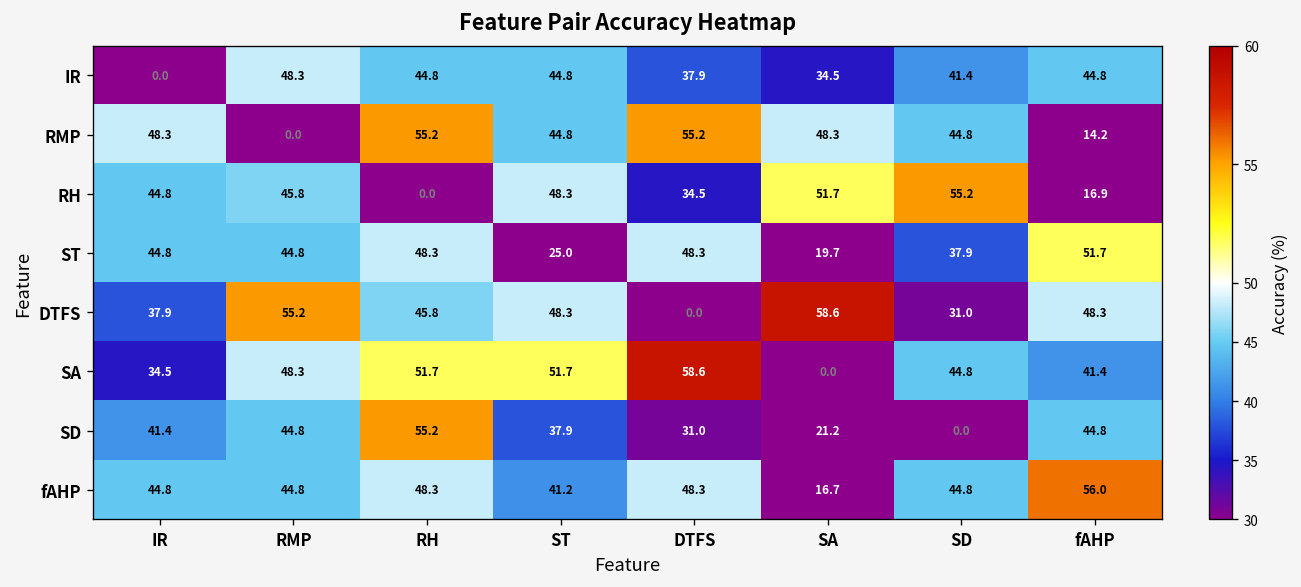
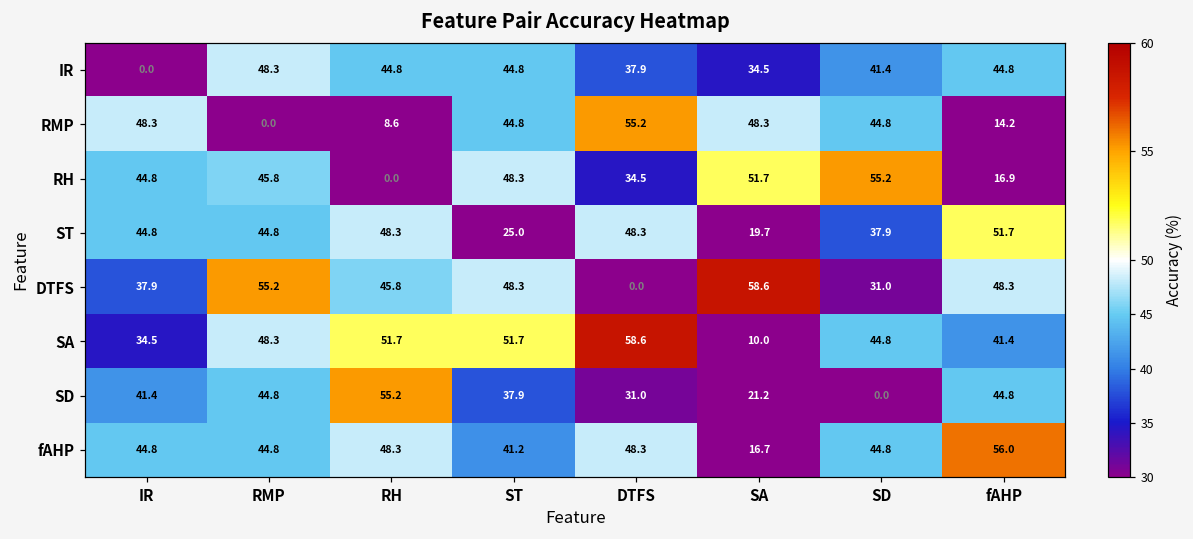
  {
    "IR": {
      "IR": 0.0,
      "RMP": 48.3,
      "RH": 44.8,
      "ST": 44.8,
      "DTFS": 37.9,
      "SA": 34.5,
      "SD": 41.4,
      "fAHP": 44.8
    },
    "RMP": {
      "IR": 48.3,
      "RMP": 0.0,
-     "RH": 55.2,
+     "RH": 8.6,
      "ST": 44.8,
      "DTFS": 55.2,
      "SA": 48.3,
      "SD": 44.8,
      "fAHP": 14.2
    },
    "RH": {
      "IR": 44.8,
      "RMP": 45.8,
      "RH": 0.0,
      "ST": 48.3,
      "DTFS": 34.5,
      "SA": 51.7,
      "SD": 55.2,
      "fAHP": 16.9
    },
    "ST": {
      "IR": 44.8,
      "RMP": 44.8,
      "RH": 48.3,
      "ST": 25.0,
      "DTFS": 48.3,
      "SA": 19.7,
      "SD": 37.9,
      "fAHP": 51.7
    },
    "DTFS": {
      "IR": 37.9,
      "RMP": 55.2,
      "RH": 45.8,
      "ST": 48.3,
      "DTFS": 0.0,
      "SA": 58.6,
      "SD": 31.0,
      "fAHP": 48.3
    },
    "SA": {
      "IR": 34.5,
      "RMP": 48.3,
      "RH": 51.7,
      "ST": 51.7,
      "DTFS": 58.6,
-     "SA": 0.0,
+     "SA": 10.0,
      "SD": 44.8,
      "fAHP": 41.4
    },
    "SD": {
      "IR": 41.4,
      "RMP": 44.8,
      "RH": 55.2,
      "ST": 37.9,
      "DTFS": 31.0,
      "SA": 21.2,
      "SD": 0.0,
      "fAHP": 44.8
    },
    "fAHP": {
      "IR": 44.8,
      "RMP": 44.8,
      "RH": 48.3,
      "ST": 41.2,
      "DTFS": 48.3,
      "SA": 16.7,
      "SD": 44.8,
      "fAHP": 56.0
    }
  }
